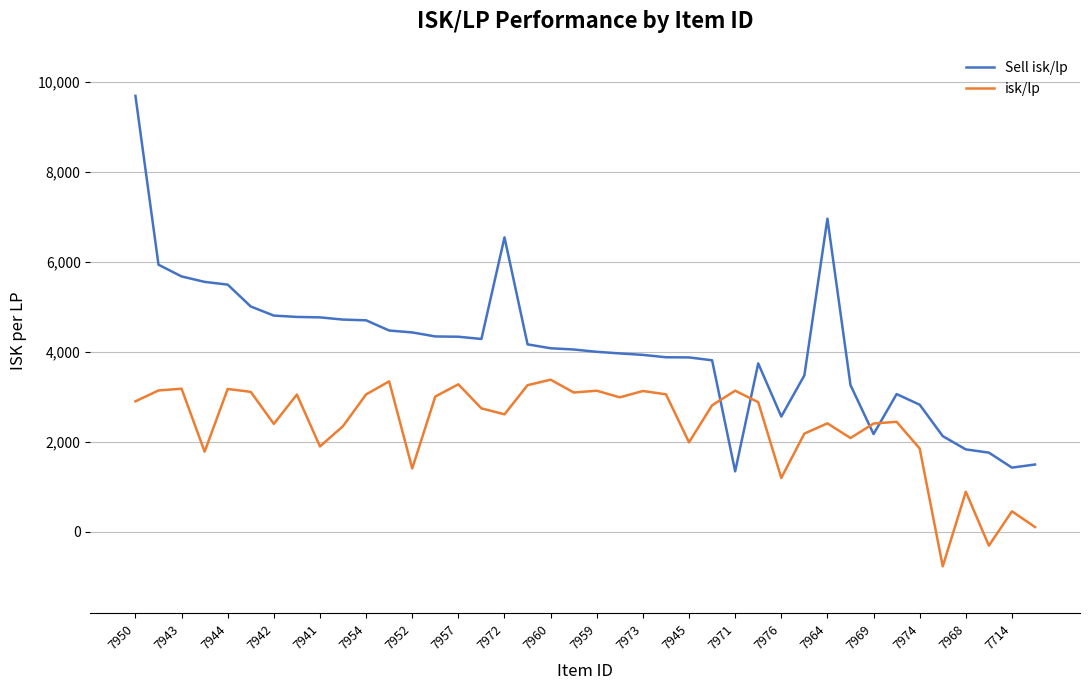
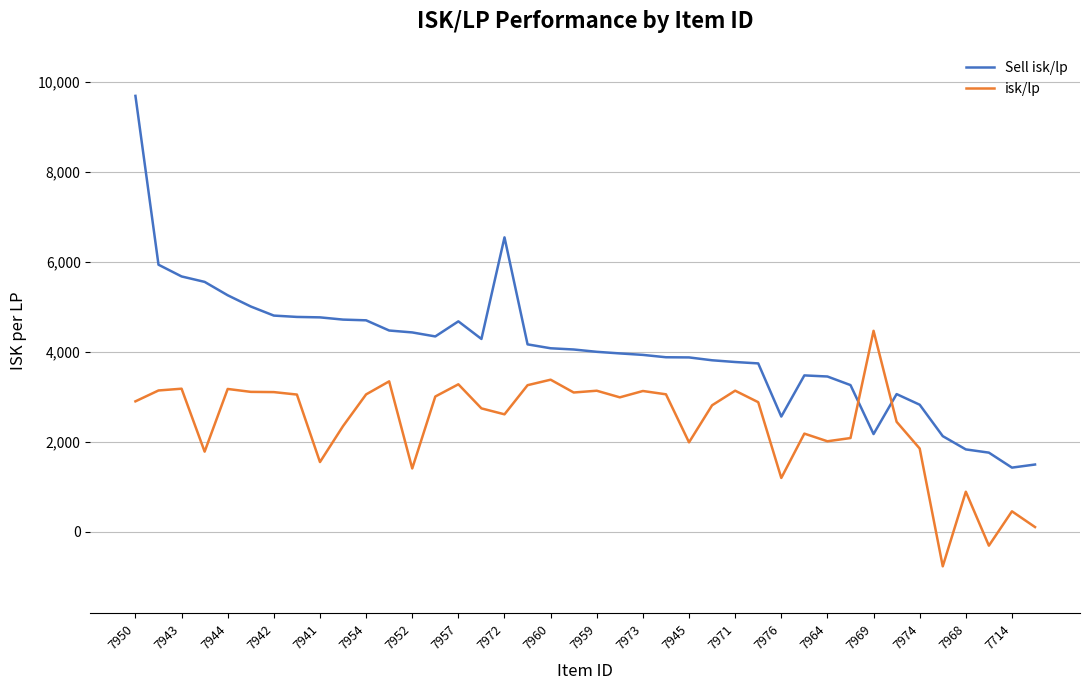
  {
    "Sell isk/lp": {
      "7950": "9,700",
      "7943": "5,700",
-     "7944": "5,500",
+     "7944": "5,300",
      "7942": "4,800",
      "7941": "4,800",
      "7954": "4,700",
      "7952": "4,400",
-     "7957": "4,300",
+     "7957": "4,700",
      "7972": "6,500",
      "7960": "4,100",
      "7959": "4,000",
      "7973": "3,900",
      "7945": "3,900",
-     "7971": "1,300",
+     "7971": "3,800",
      "7976": "2,600",
-     "7964": "7,000",
+     "7964": "3,500",
      "7969": "2,200",
      "7974": "2,800",
      "7968": "1,800",
      "7714": "1,400"
    },
    "isk/lp": {
      "7950": "2,900",
      "7943": "3,200",
      "7944": "3,200",
-     "7942": "2,400",
-     "7941": "1,900",
+     "7942": "3,100",
+     "7941": "1,500",
      "7954": "3,100",
      "7952": "1,400",
      "7957": "3,300",
      "7972": "2,600",
      "7960": "3,400",
      "7959": "3,100",
      "7973": "3,100",
      "7945": "2,000",
      "7971": "3,100",
      "7976": "1,200",
-     "7964": "2,400",
-     "7969": "2,400",
+     "7964": "2,000",
+     "7969": "4,500",
      "7974": "1,900",
      "7968": "900",
      "7714": "500"
    }
  }
